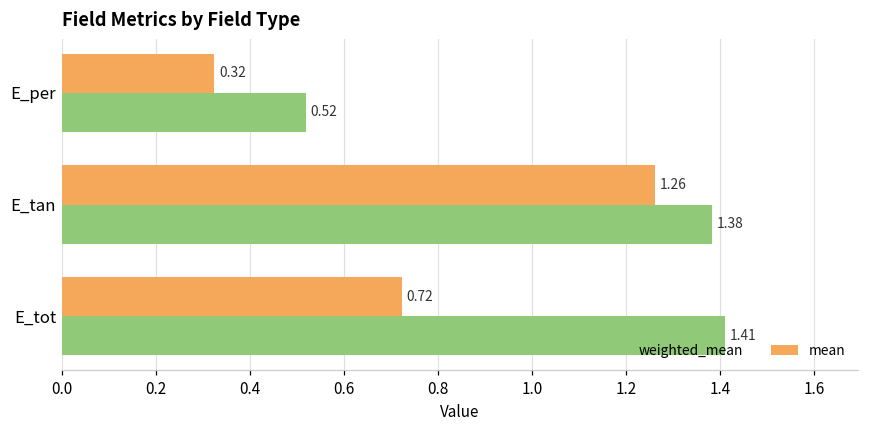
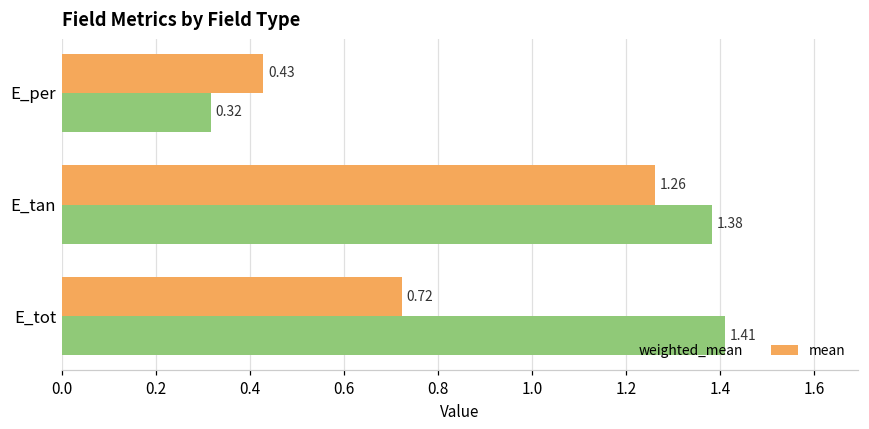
  {
    "weighted_mean": {
-     "E_per": 0.52,
+     "E_per": 0.32,
      "E_tan": 1.38,
      "E_tot": 1.41
    },
    "mean": {
-     "E_per": 0.32,
+     "E_per": 0.43,
      "E_tan": 1.26,
      "E_tot": 0.72
    }
  }
